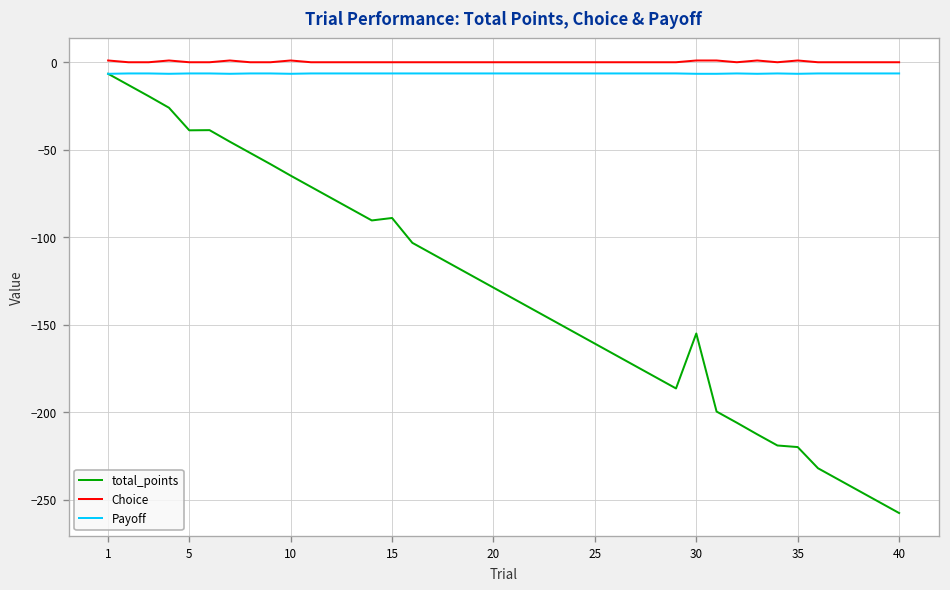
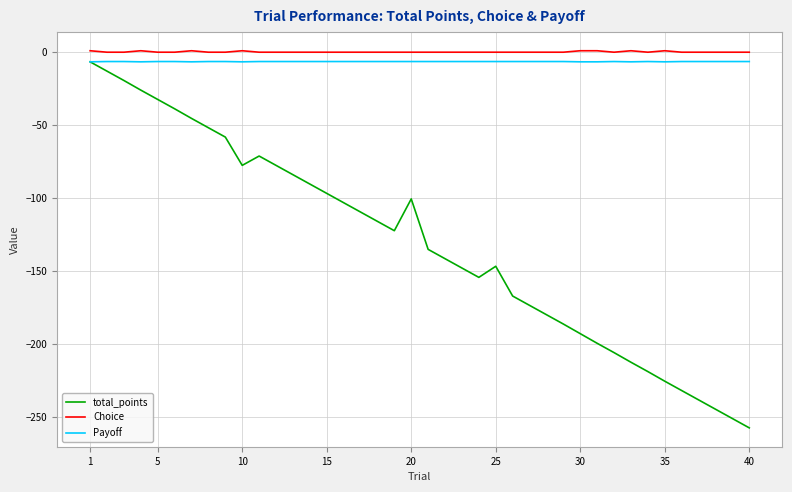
  {
    "total_points": {
-     "5": -39,
-     "10": -65,
-     "15": -89,
-     "20": -129,
-     "25": -161,
-     "30": -155,
-     "35": -220,
+     "5": -32,
+     "10": -78,
+     "15": -97,
+     "20": -101,
+     "25": -147,
+     "30": -193,
+     "35": -226,
      "40": -258
    },
    "Choice": {
      "1": 1,
      "5": 0,
      "10": 1,
      "15": 0,
      "20": 0,
      "25": 0,
      "30": 1,
      "35": 1,
      "40": 0
    },
    "Payoff": {
      "5": -6,
      "10": -7,
      "15": -6,
      "20": -6,
      "25": -6,
      "30": -7,
      "35": -7,
      "40": -6
    }
  }
